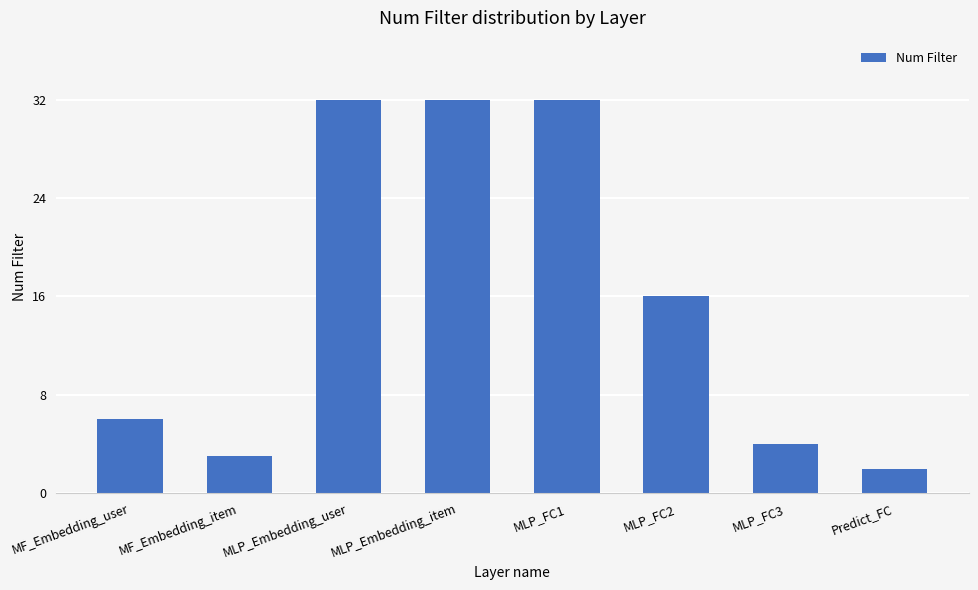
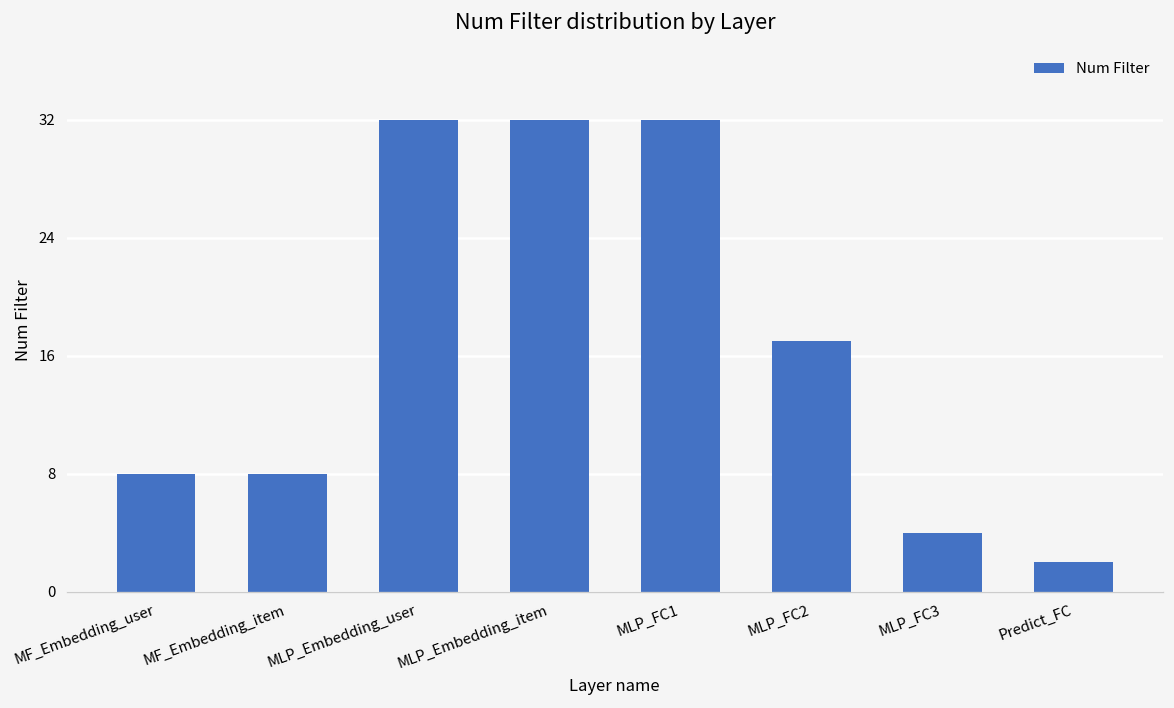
  {
-   "MF_Embedding_user": 6,
-   "MF_Embedding_item": 3,
+   "MF_Embedding_user": 8,
+   "MF_Embedding_item": 8,
    "MLP_Embedding_user": 32,
    "MLP_Embedding_item": 32,
    "MLP_FC1": 32,
-   "MLP_FC2": 16,
+   "MLP_FC2": 17,
    "MLP_FC3": 4,
    "Predict_FC": 2
  }
